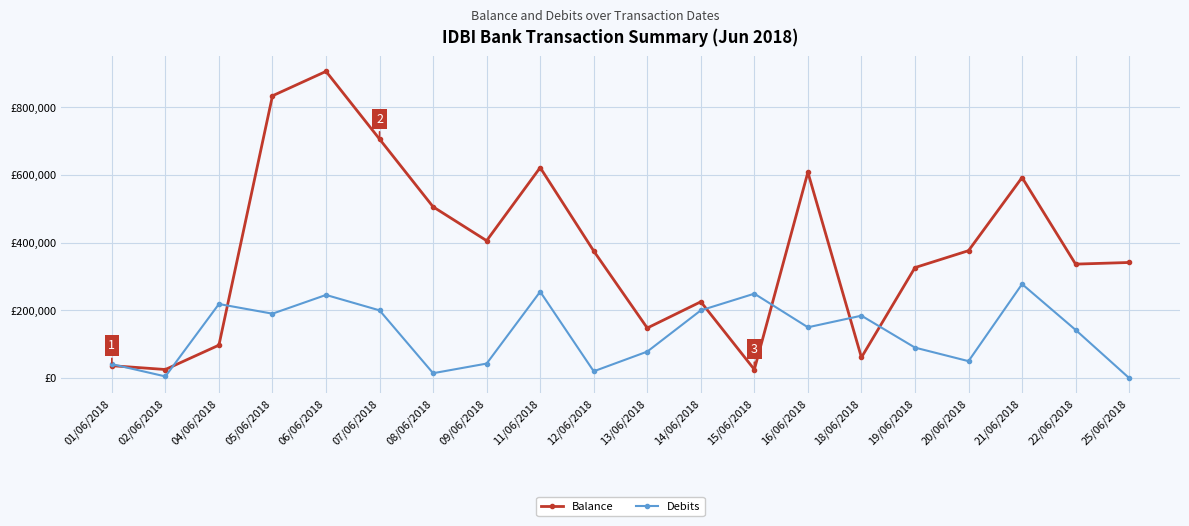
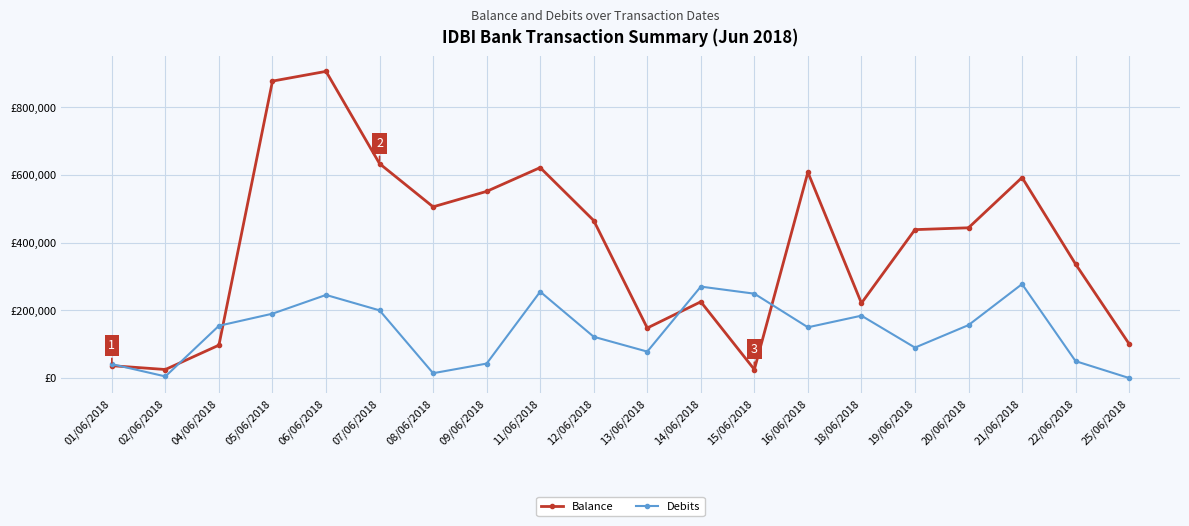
  {
    "Balance": {
      "02/06/2018": "£30,000",
      "04/06/2018": "£100,000",
-     "05/06/2018": "£830,000",
+     "05/06/2018": "£880,000",
      "06/06/2018": "£910,000",
-     "07/06/2018": "£710,000",
+     "07/06/2018": "£630,000",
      "08/06/2018": "£510,000",
-     "09/06/2018": "£410,000",
+     "09/06/2018": "£550,000",
      "11/06/2018": "£620,000",
-     "12/06/2018": "£380,000",
+     "12/06/2018": "£470,000",
      "13/06/2018": "£150,000",
      "14/06/2018": "£230,000",
      "16/06/2018": "£610,000",
-     "18/06/2018": "£60,000",
-     "19/06/2018": "£330,000",
-     "20/06/2018": "£380,000",
+     "18/06/2018": "£220,000",
+     "19/06/2018": "£440,000",
+     "20/06/2018": "£440,000",
      "21/06/2018": "£590,000",
      "22/06/2018": "£340,000",
-     "25/06/2018": "£340,000"
+     "25/06/2018": "£100,000"
    },
    "Debits": {
      "02/06/2018": "£0",
-     "04/06/2018": "£220,000",
+     "04/06/2018": "£150,000",
      "05/06/2018": "£190,000",
      "06/06/2018": "£250,000",
      "07/06/2018": "£200,000",
      "08/06/2018": "£10,000",
      "09/06/2018": "£40,000",
      "11/06/2018": "£260,000",
-     "12/06/2018": "£20,000",
+     "12/06/2018": "£120,000",
      "13/06/2018": "£80,000",
-     "14/06/2018": "£200,000",
+     "14/06/2018": "£270,000",
      "15/06/2018": "£250,000",
      "16/06/2018": "£150,000",
      "18/06/2018": "£180,000",
      "19/06/2018": "£90,000",
-     "20/06/2018": "£50,000",
+     "20/06/2018": "£160,000",
      "21/06/2018": "£280,000",
-     "22/06/2018": "£140,000",
+     "22/06/2018": "£50,000",
      "25/06/2018": "£0"
    }
  }
